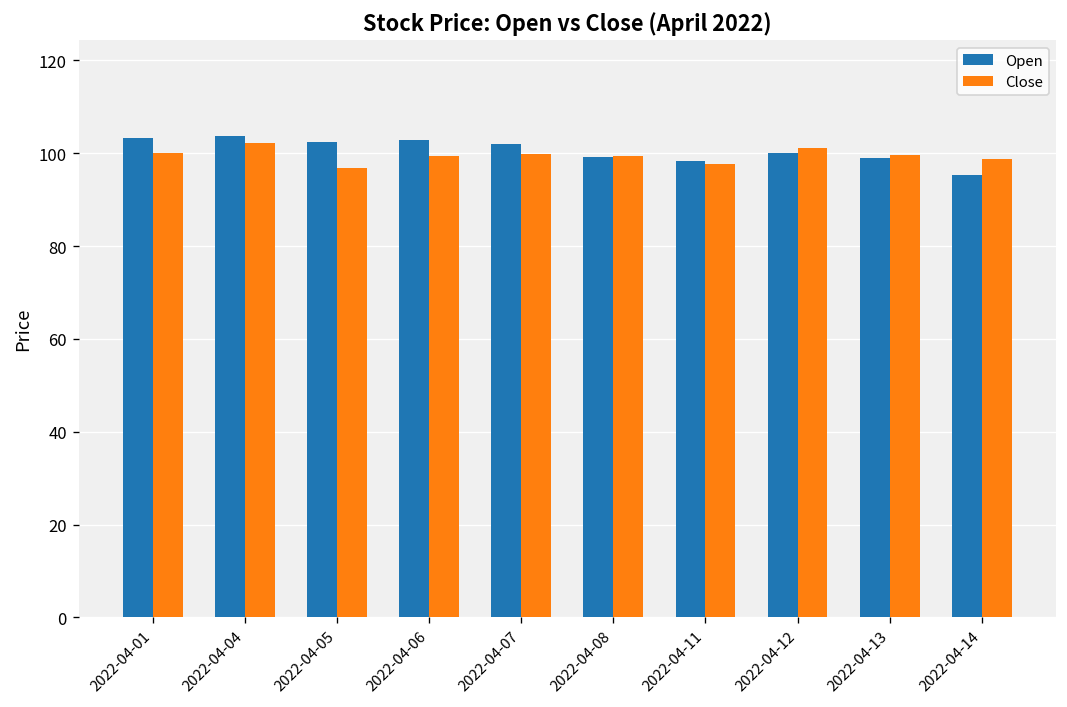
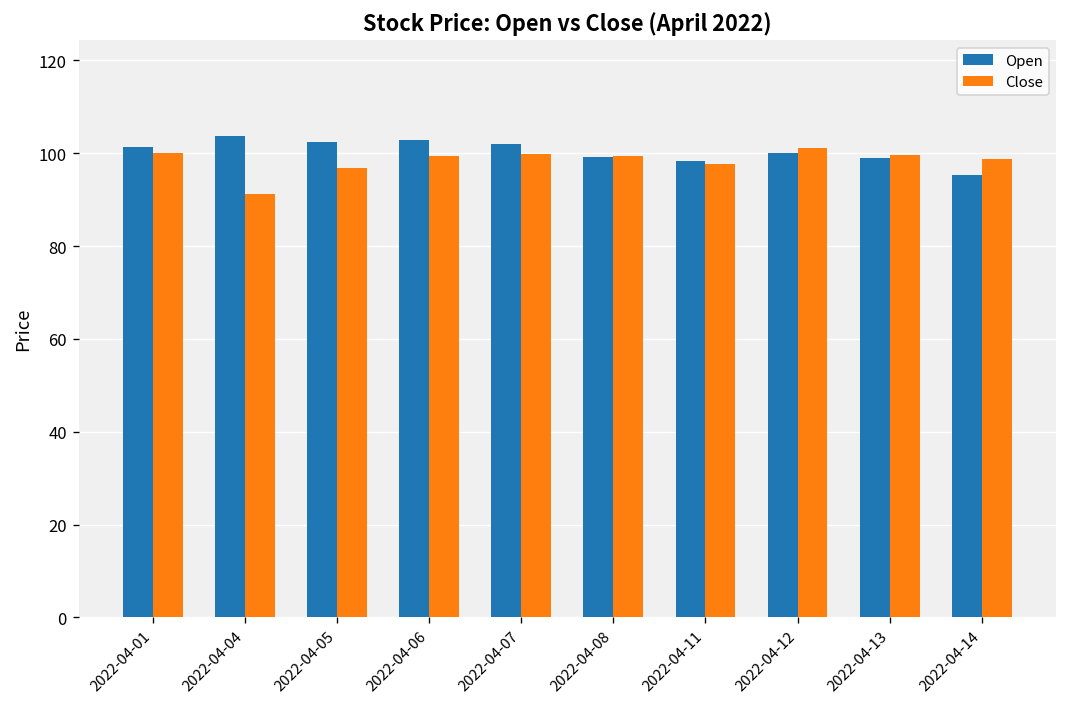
  {
    "Open": {
-     "2022-04-01": 103,
+     "2022-04-01": 101,
      "2022-04-04": 104,
      "2022-04-05": 102,
      "2022-04-06": 103,
      "2022-04-07": 102,
      "2022-04-08": 99,
      "2022-04-11": 98,
      "2022-04-12": 100,
      "2022-04-13": 99,
      "2022-04-14": 95
    },
    "Close": {
      "2022-04-01": 100,
-     "2022-04-04": 102,
+     "2022-04-04": 91,
      "2022-04-05": 97,
      "2022-04-06": 99,
      "2022-04-07": 100,
      "2022-04-08": 99,
      "2022-04-11": 98,
      "2022-04-12": 101,
      "2022-04-13": 100,
      "2022-04-14": 99
    }
  }
